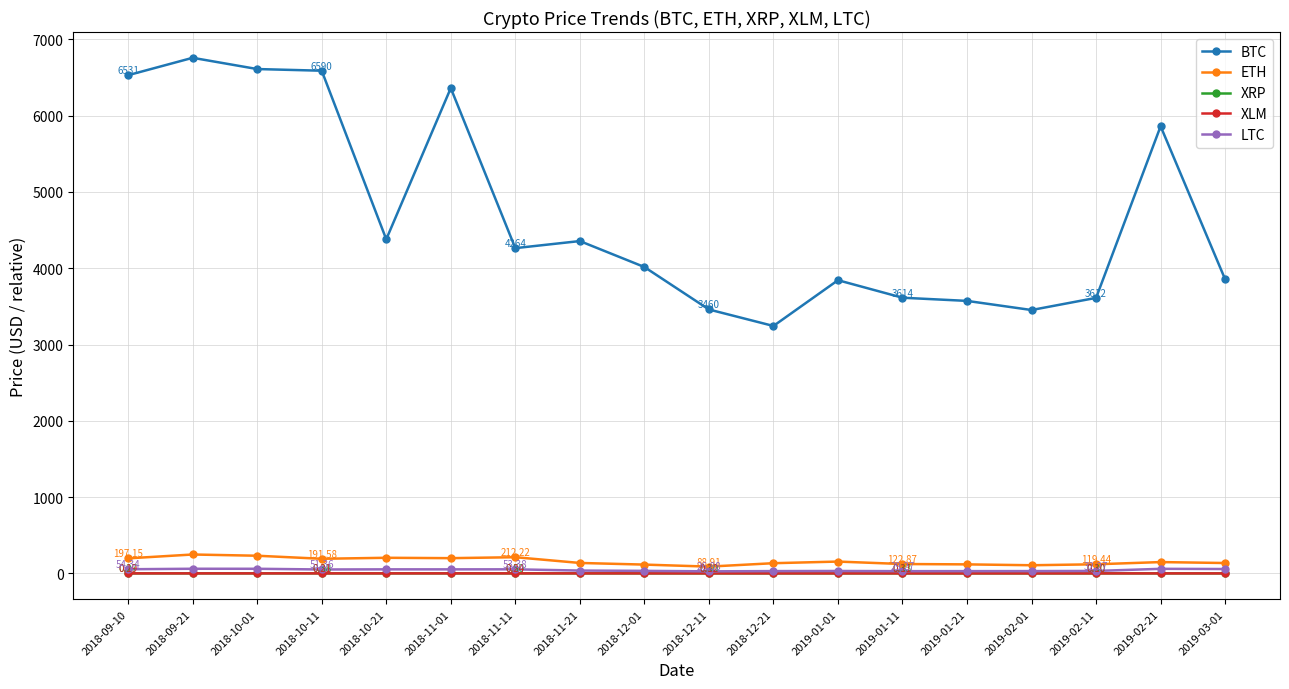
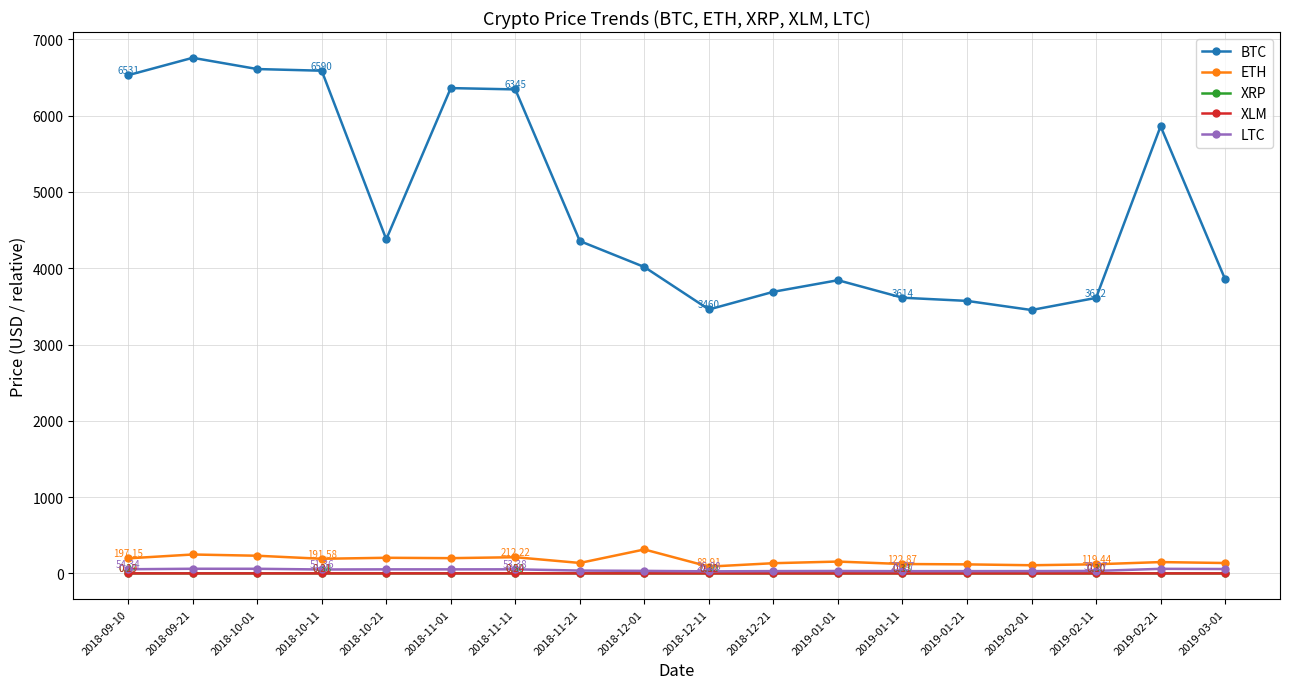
  {
    "BTC": {
      "2018-09-10": 6531,
      "2018-10-11": 6590,
-     "2018-11-11": 4264,
+     "2018-11-11": 6345,
      "2018-12-11": 3460,
-     "2018-12-21": 3200,
+     "2018-12-21": 3700,
      "2019-01-11": 3614,
      "2019-02-11": 3612
    },
    "ETH": {
      "2018-09-21": 200,
      "2018-10-01": 200,
      "2018-10-21": 200,
      "2018-11-01": 200,
      "2018-11-21": 100,
-     "2018-12-01": 100,
+     "2018-12-01": 300,
      "2018-12-21": 100,
      "2019-01-01": 200,
      "2019-01-21": 100,
      "2019-02-01": 100,
      "2019-02-21": 100,
      "2019-03-01": 100
    },
    "XLM": {
      "2018-09-21": 0,
      "2018-10-01": 0,
      "2018-10-21": 0,
      "2018-11-01": 0,
      "2018-11-21": 0,
      "2019-02-21": 0,
      "2019-03-01": 0
    },
    "LTC": {
      "2018-09-21": 100,
      "2018-10-01": 100,
      "2018-10-21": 100,
      "2018-11-01": 100,
      "2018-11-21": 0,
      "2019-02-21": 100,
      "2019-03-01": 100
    }
  }
